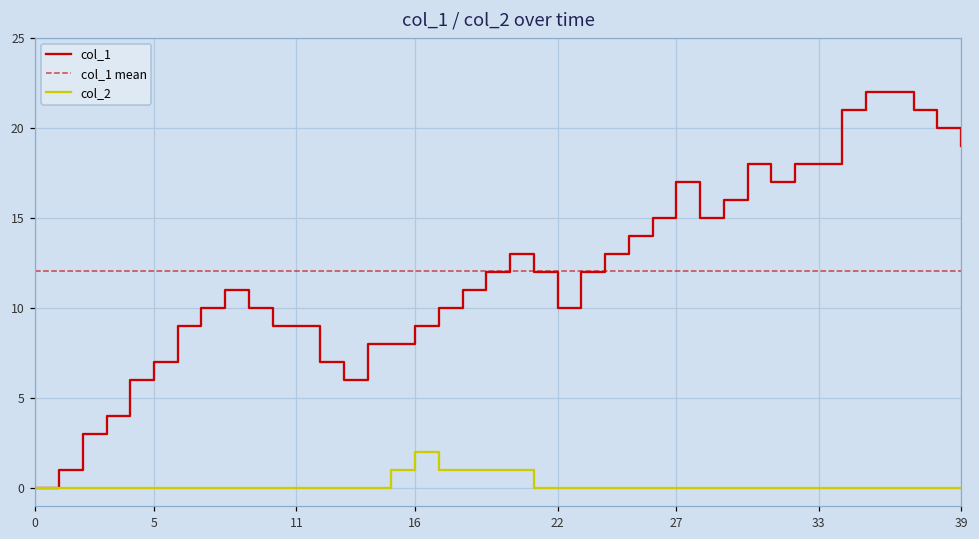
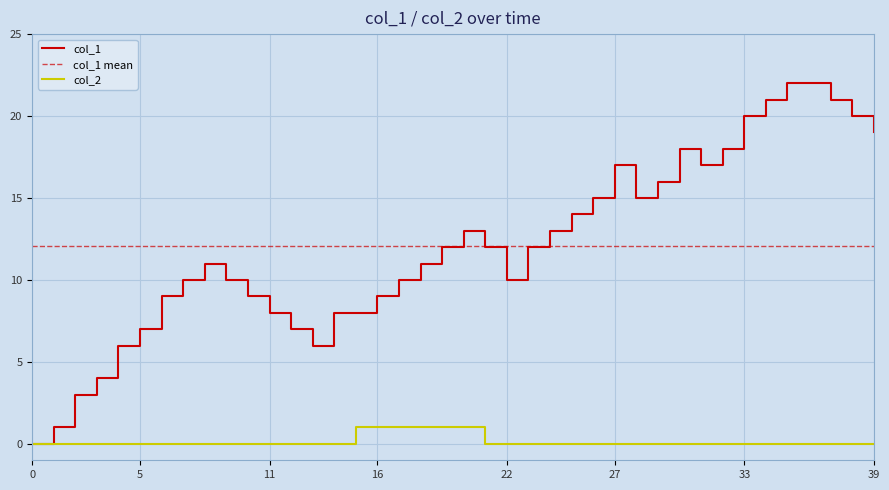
  {
    "col_1": {
      "5": 7,
-     "11": 9,
+     "11": 8,
      "16": 9,
      "22": 10,
      "27": 17,
-     "33": 18,
+     "33": 20,
      "39": 19
    },
    "col_2": {
      "5": 0,
      "11": 0,
-     "16": 2,
+     "16": 1,
      "22": 0,
      "27": 0,
      "33": 0,
      "39": 0
    }
  }
